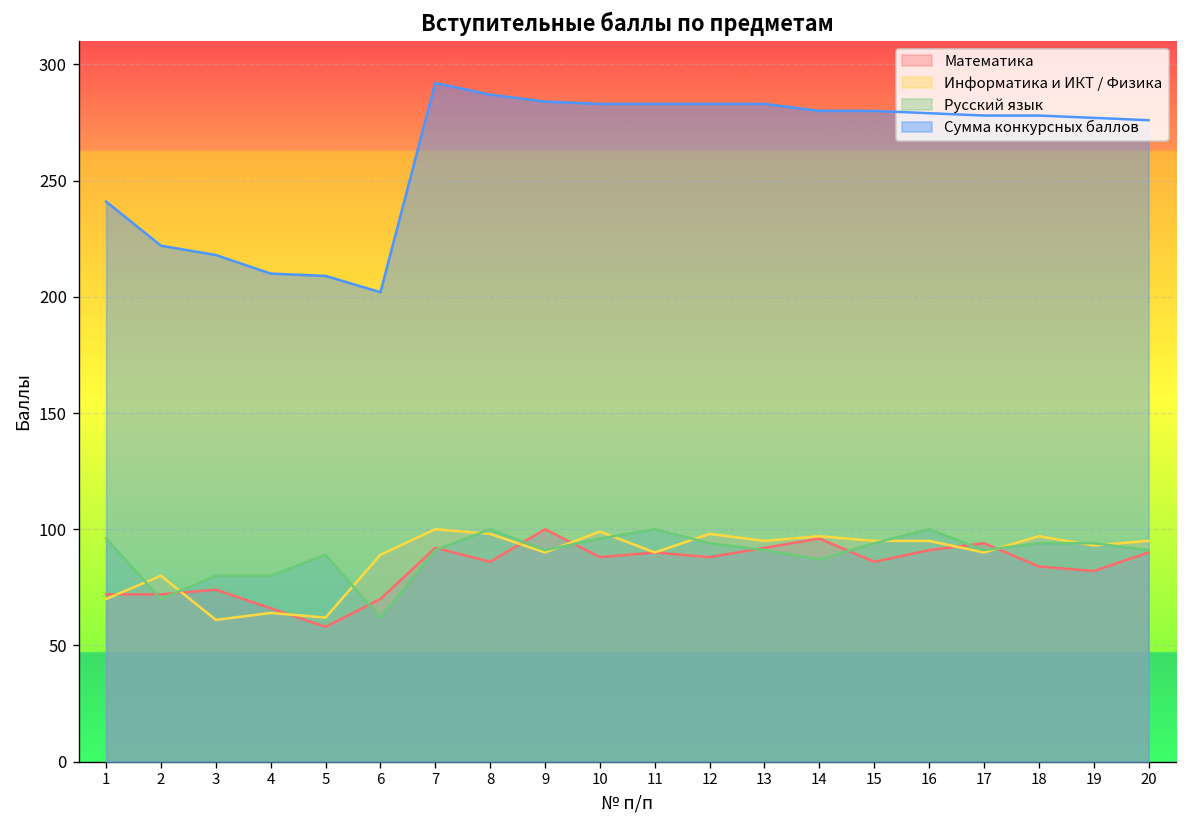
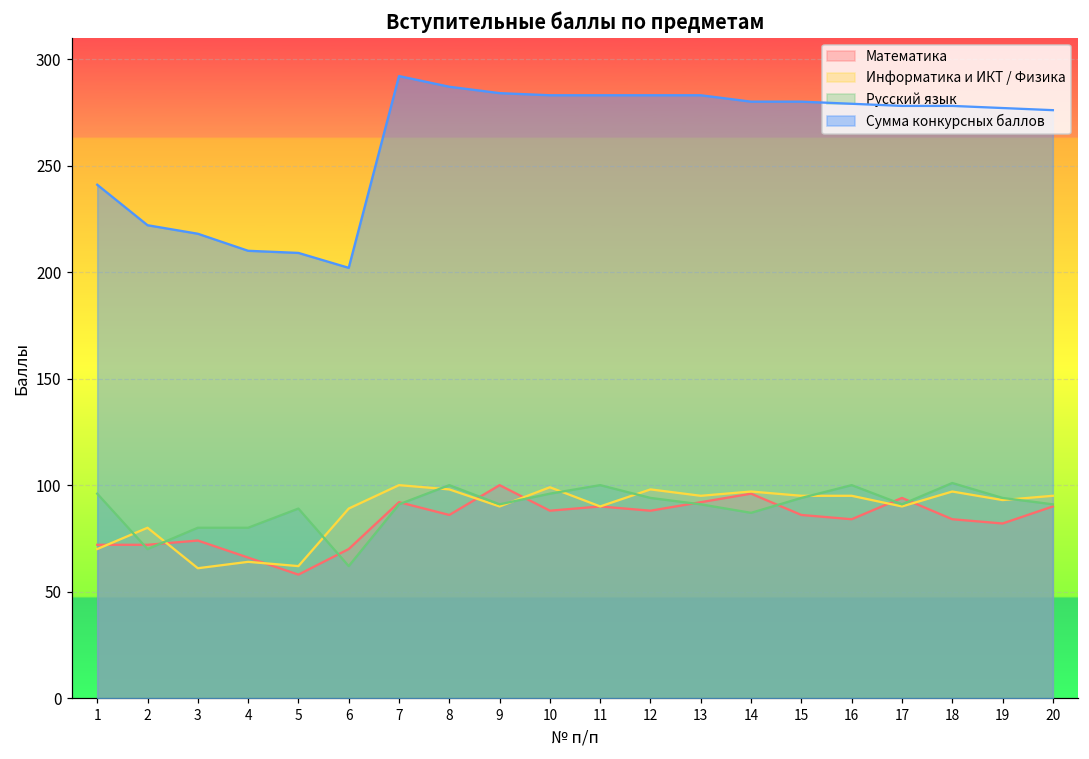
  {
    "Математика": {
      "1": 72,
      "2": 72,
      "3": 74,
      "4": 66,
      "5": 58,
      "6": 70,
      "8": 86,
      "9": 100,
      "10": 88,
      "12": 88,
      "15": 86,
-     "16": 91,
+     "16": 84,
      "17": 94,
      "18": 84,
      "19": 82
    },
    "Информатика и ИКТ / Физика": {
      "1": 70,
      "2": 80,
      "3": 61,
      "4": 64,
      "5": 62,
      "6": 89,
      "7": 100,
      "8": 98,
      "10": 99,
      "12": 98,
      "13": 95,
      "16": 95,
      "18": 97,
      "20": 95
    },
    "Русский язык": {
      "1": 96,
      "2": 70,
      "3": 80,
      "4": 80,
      "5": 89,
      "6": 62,
      "8": 100,
      "10": 96,
      "11": 100,
      "12": 94,
      "14": 87,
      "16": 100,
-     "18": 94
+     "18": 101
    },
    "Сумма конкурсных баллов": {
      "1": 241,
      "2": 222,
      "3": 218,
      "4": 210,
      "5": 209,
      "6": 202,
      "7": 292,
      "8": 287,
      "9": 284,
      "10": 283,
      "11": 283,
      "12": 283,
      "13": 283,
      "14": 280,
      "15": 280
    }
  }
